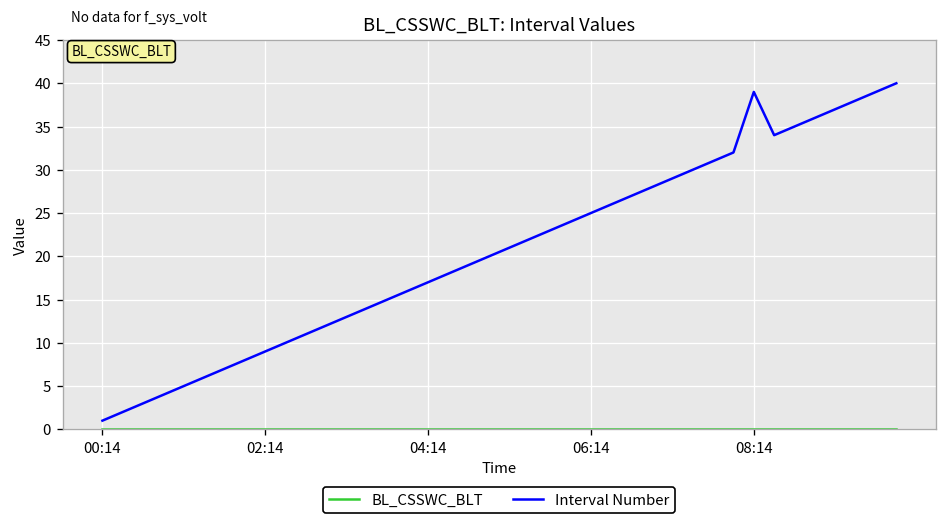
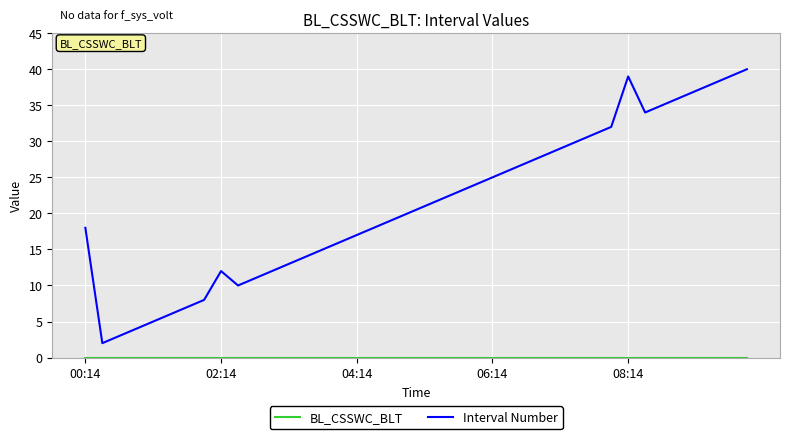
  {
    "BL_CSSWC_BLT": {
      "00:14": 0,
      "02:14": 0,
      "04:14": 0,
      "06:14": 0,
      "08:14": 0
    },
    "Interval Number": {
-     "00:14": 1,
-     "02:14": 9,
+     "00:14": 18,
+     "02:14": 12,
      "04:14": 17,
      "06:14": 25,
      "08:14": 39
    }
  }
